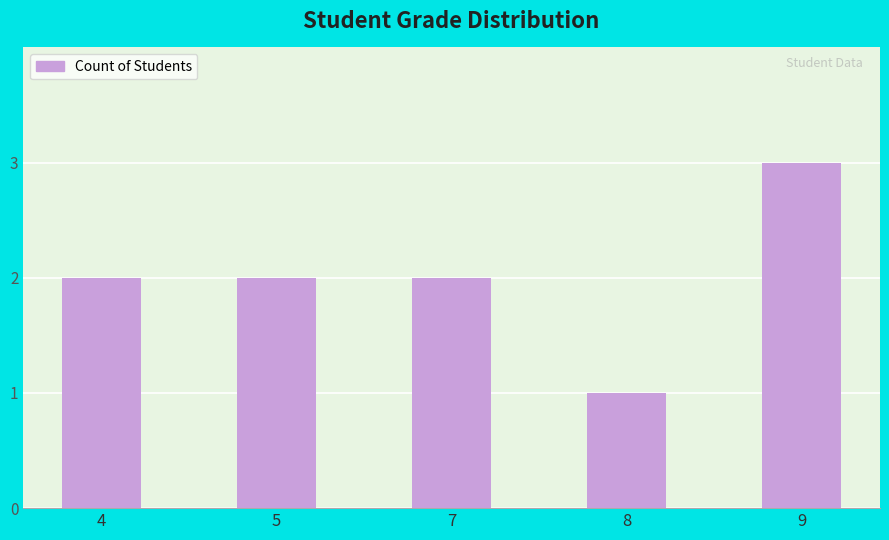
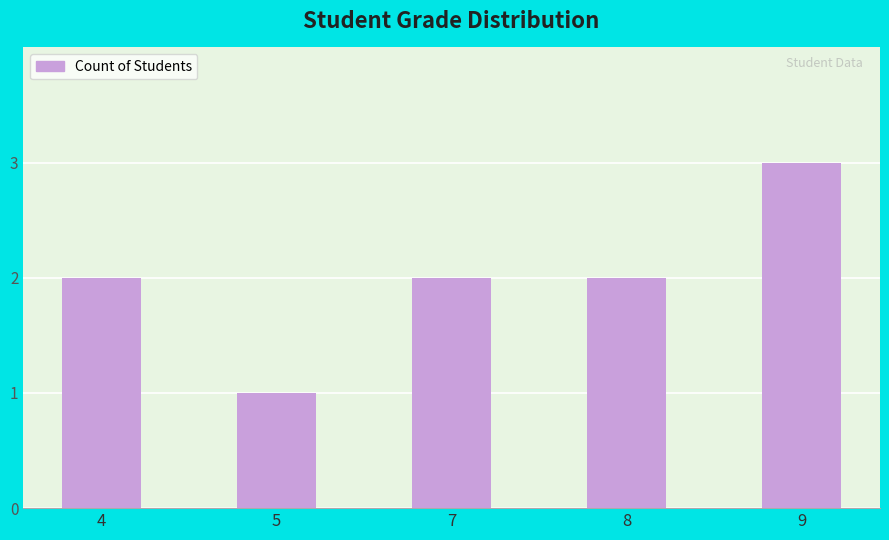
  {
    "4": 2,
-   "5": 2,
+   "5": 1,
    "7": 2,
-   "8": 1,
+   "8": 2,
    "9": 3
  }
